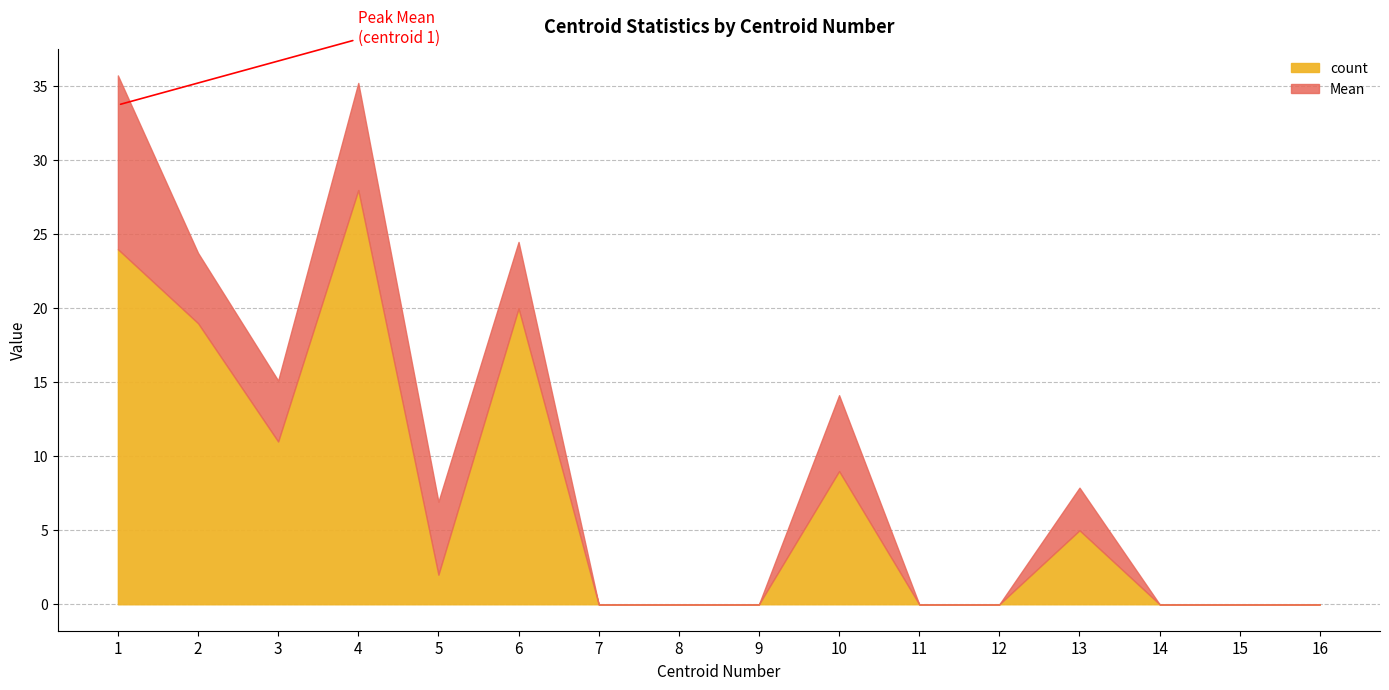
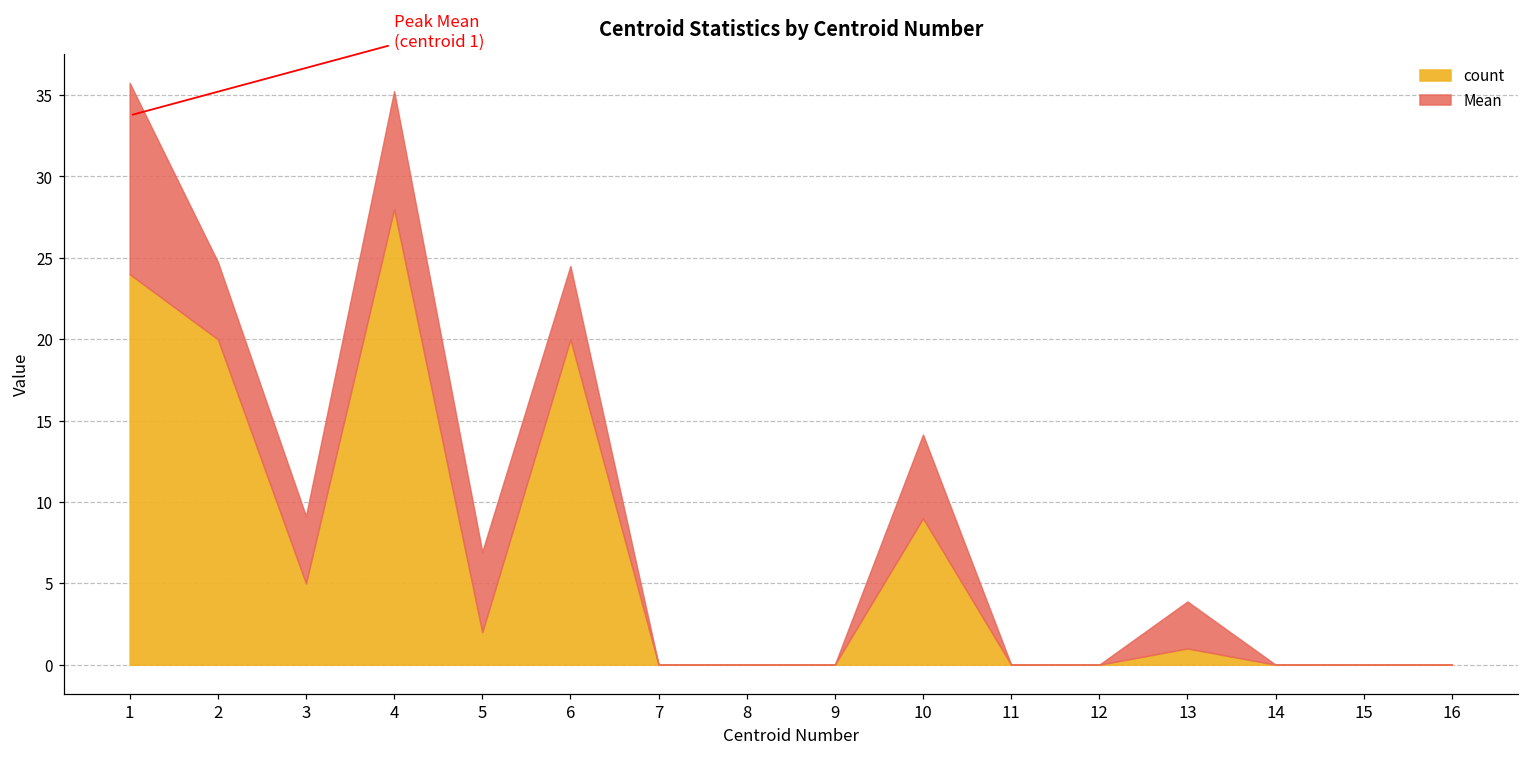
  {
    "count": {
      "1": 24,
-     "2": 19,
-     "3": 11,
+     "2": 20,
+     "3": 5,
      "4": 28,
      "5": 2,
      "6": 20,
      "10": 9,
-     "13": 5
+     "13": 1
    }
  }
